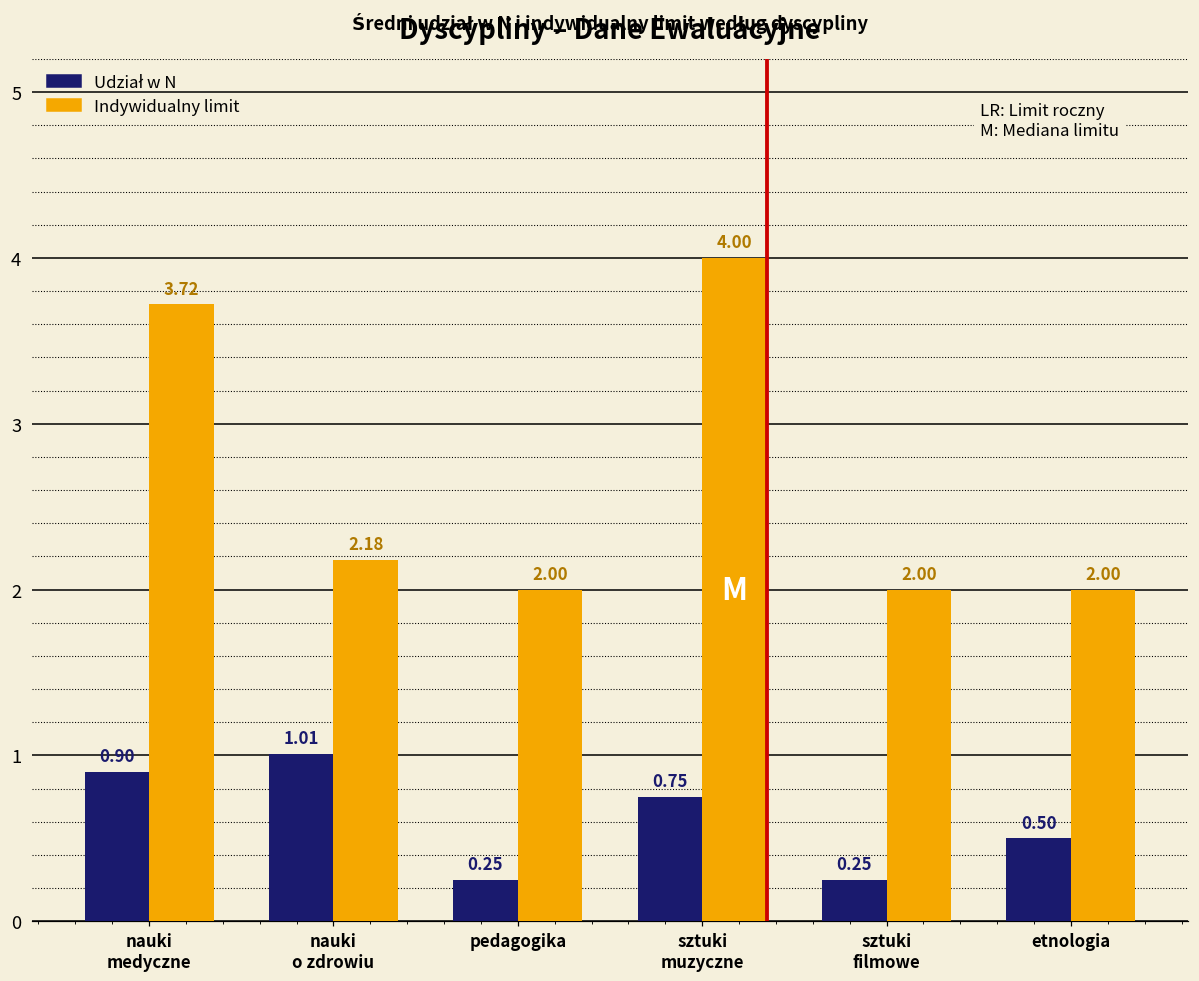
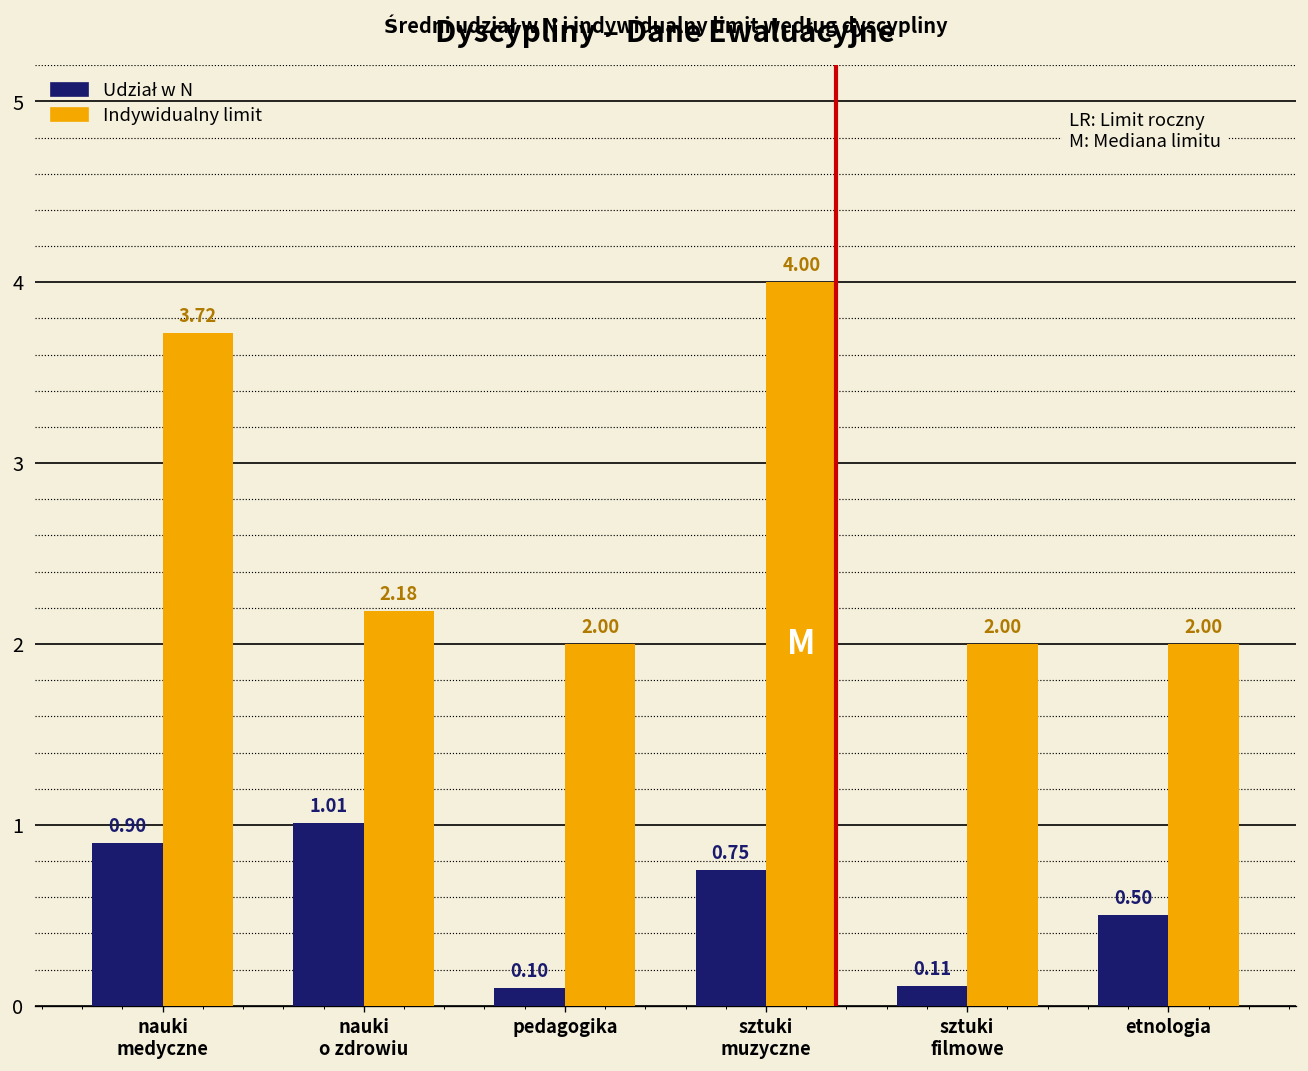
  {
    "Udział w N": {
      "nauki medyczne": 0.90,
      "nauki o zdrowiu": 1.01,
-     "pedagogika": 0.25,
+     "pedagogika": 0.10,
      "sztuki muzyczne": 0.75,
-     "sztuki filmowe": 0.25,
+     "sztuki filmowe": 0.11,
      "etnologia": 0.50
    },
    "Indywidualny limit": {
      "nauki medyczne": 3.72,
      "nauki o zdrowiu": 2.18,
      "pedagogika": 2.00,
      "sztuki muzyczne": 4.00,
      "sztuki filmowe": 2.00,
      "etnologia": 2.00
    }
  }
